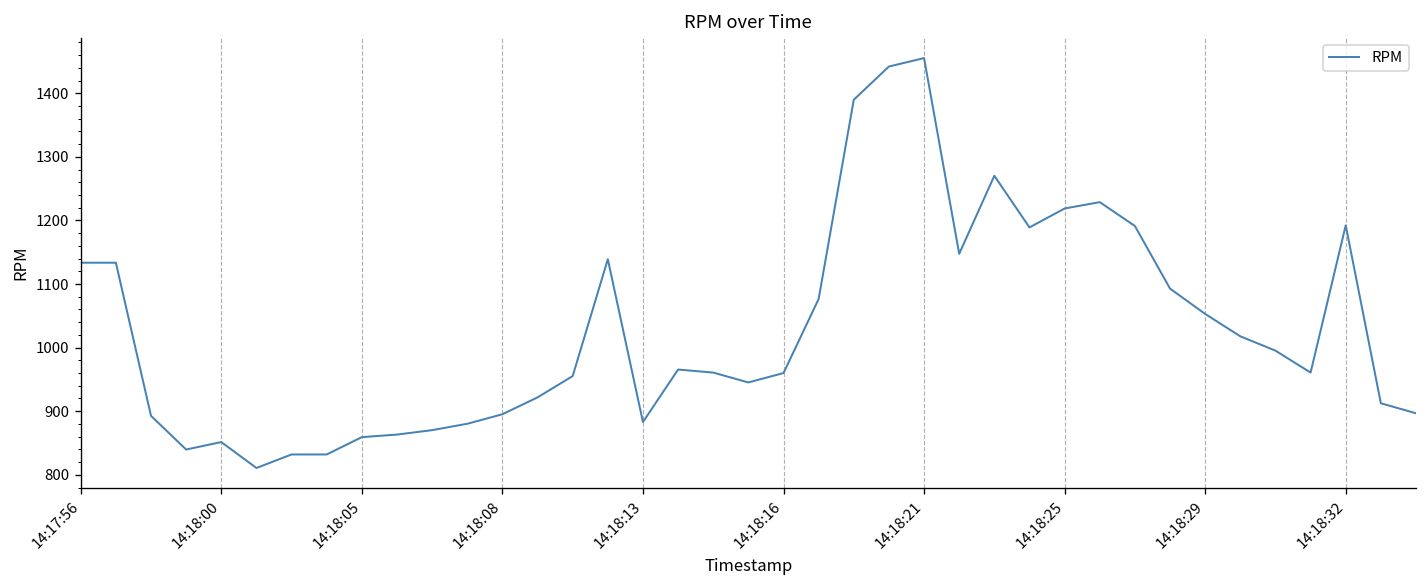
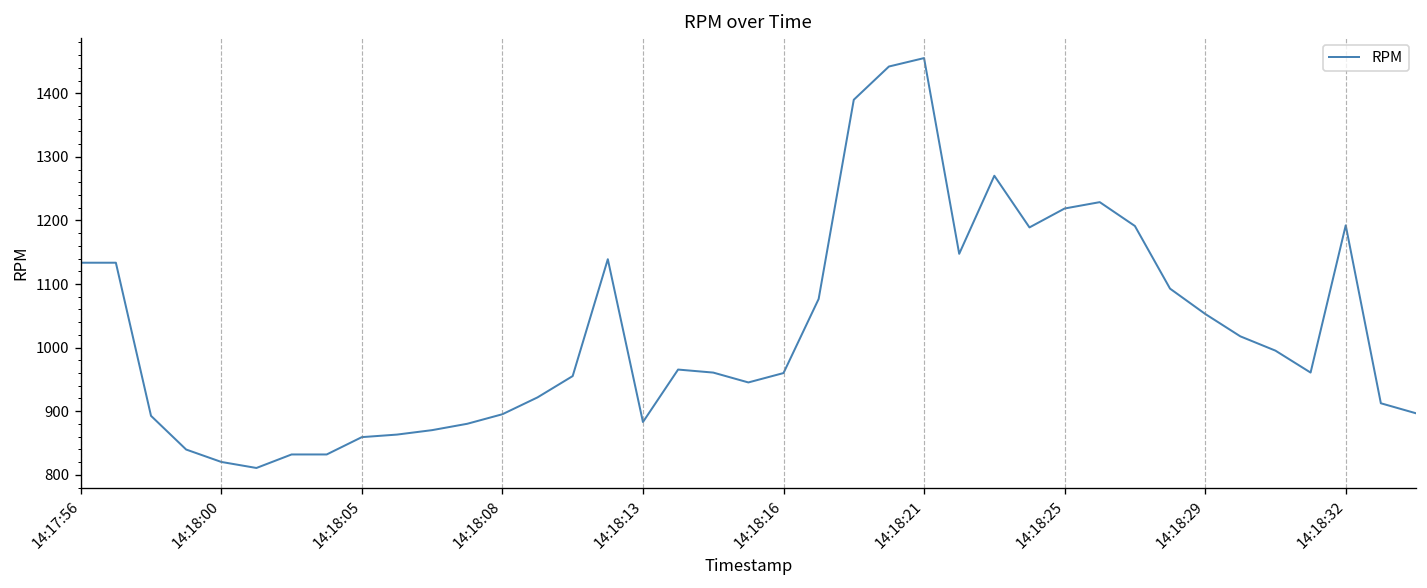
  {
    "14:17:56": 1130,
-   "14:18:00": 850,
+   "14:18:00": 820,
    "14:18:08": 900,
    "14:18:13": 880,
    "14:18:21": 1460,
    "14:18:32": 1190
  }
